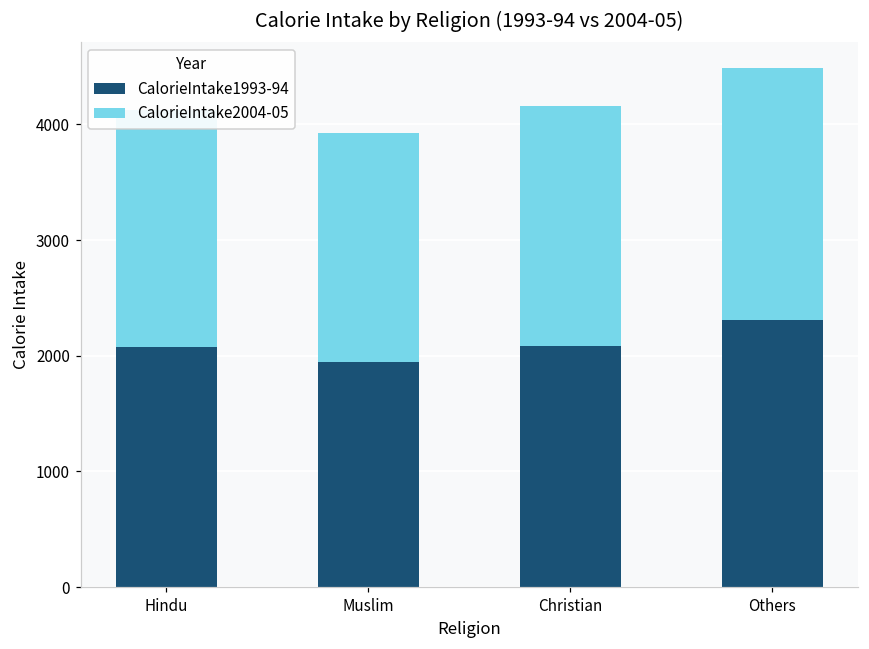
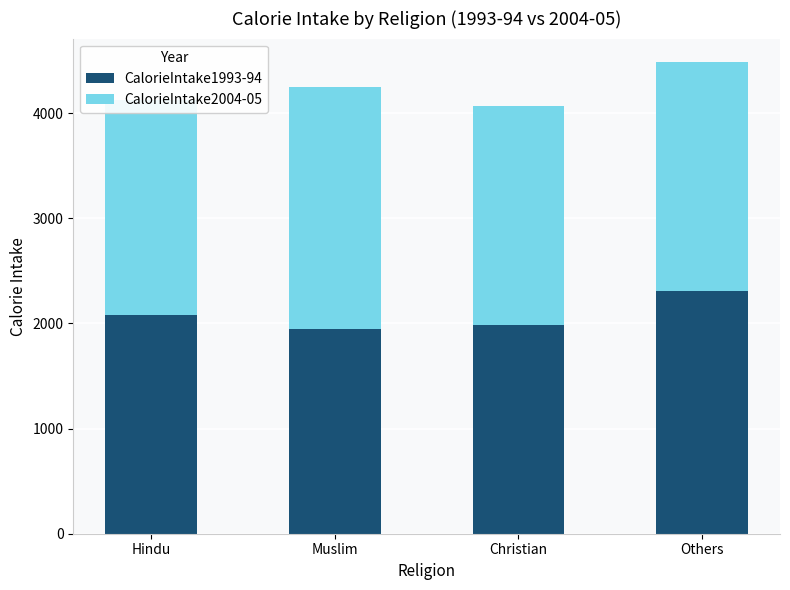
  {
    "CalorieIntake1993-94": {
      "Hindu": 2080,
      "Muslim": 1940,
-     "Christian": 2080,
+     "Christian": 1990,
      "Others": 2310
    },
    "CalorieIntake2004-05": {
-     "Muslim": 1980,
+     "Muslim": 2310,
      "Christian": 2080,
      "Others": 2180
    }
  }
